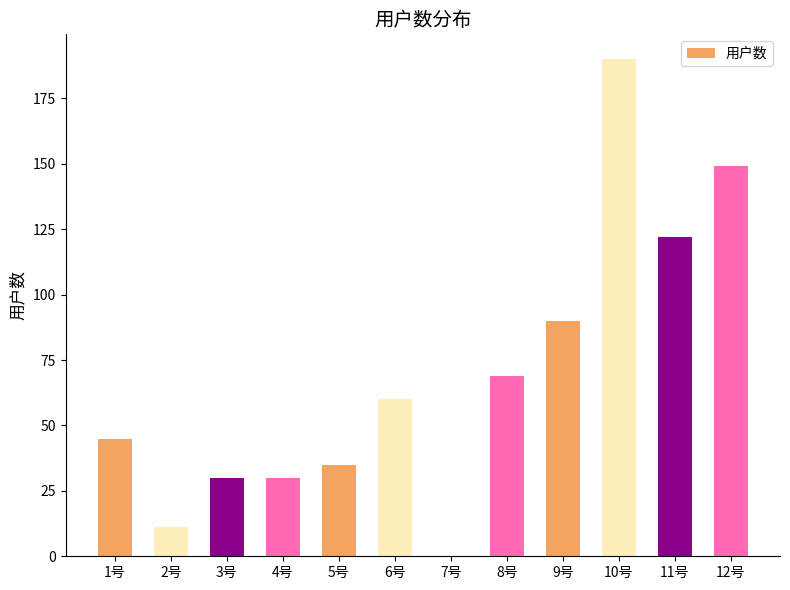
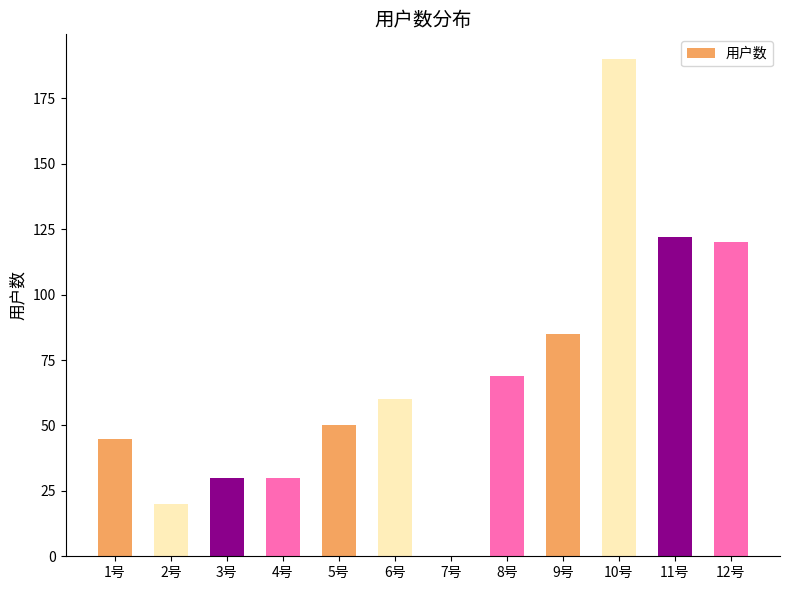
  {
    "1号": 45,
-   "2号": 11,
+   "2号": 20,
    "3号": 30,
    "4号": 30,
-   "5号": 35,
+   "5号": 50,
    "6号": 60,
    "7号": 0,
    "8号": 69,
-   "9号": 90,
+   "9号": 85,
    "10号": 190,
    "11号": 122,
-   "12号": 149
+   "12号": 120
  }
